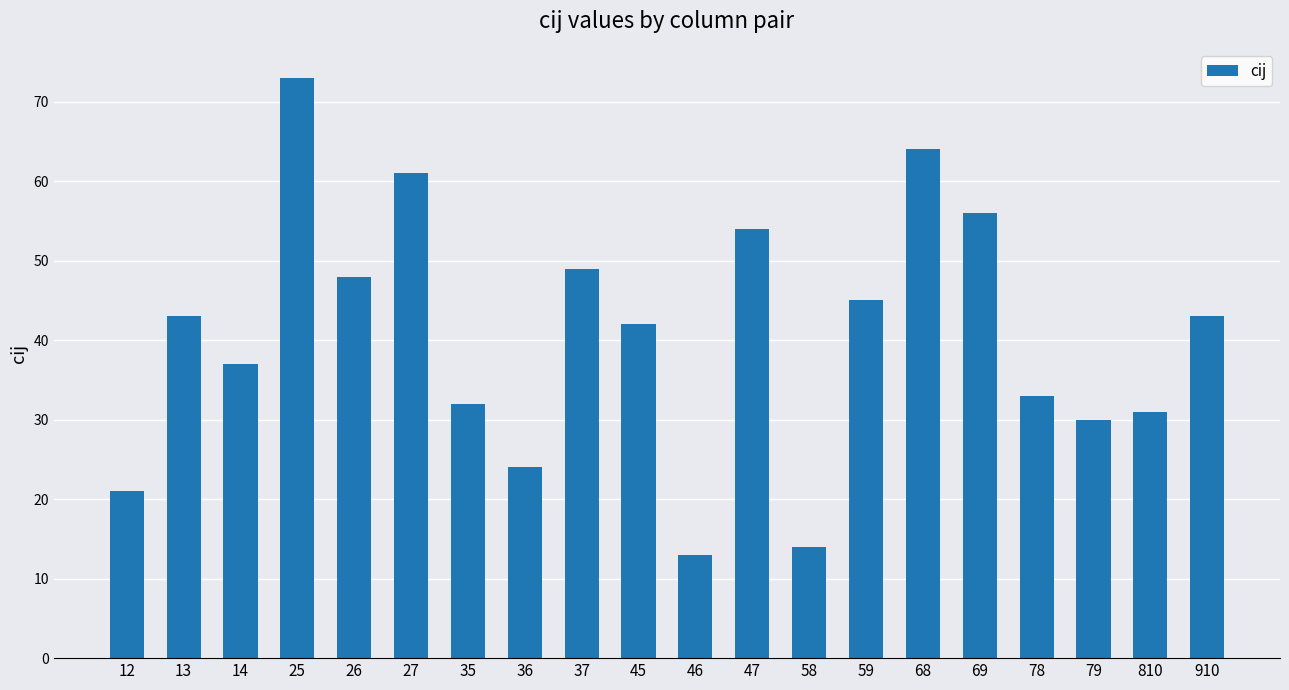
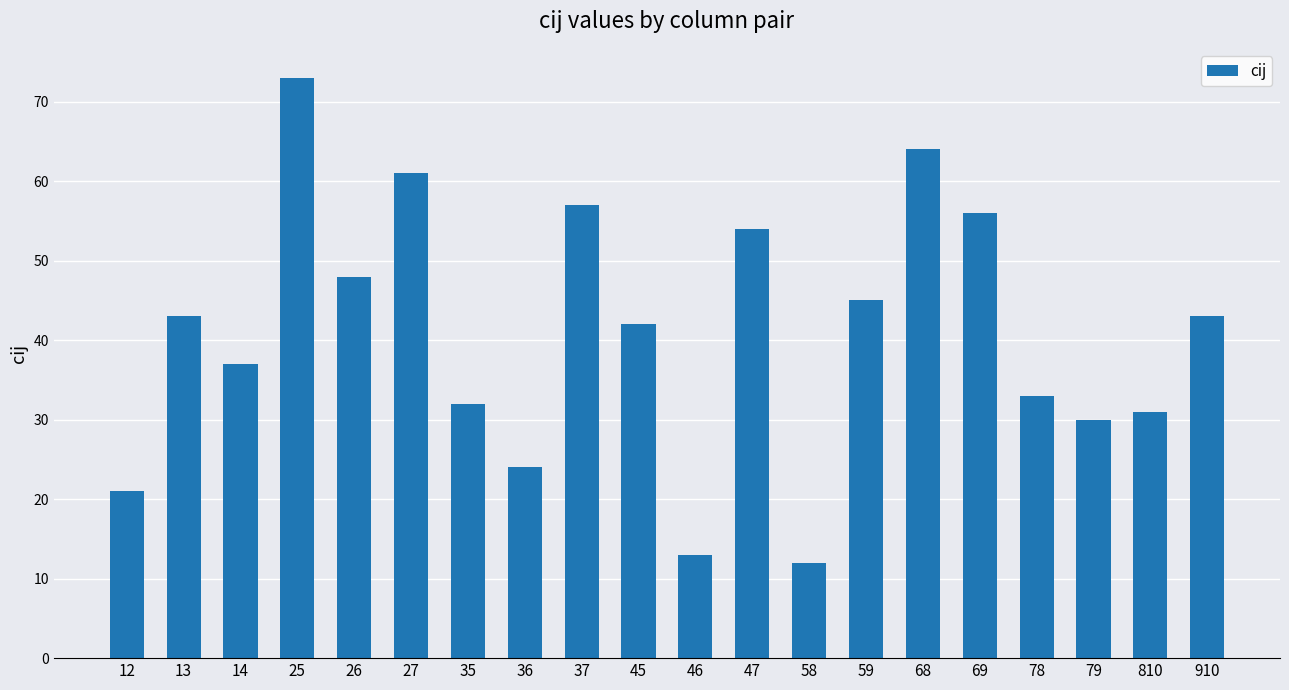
  {
    "12": 21,
    "13": 43,
    "14": 37,
    "25": 73,
    "26": 48,
    "27": 61,
    "35": 32,
    "36": 24,
-   "37": 49,
+   "37": 57,
    "45": 42,
    "46": 13,
    "47": 54,
-   "58": 14,
+   "58": 12,
    "59": 45,
    "68": 64,
    "69": 56,
    "78": 33,
    "79": 30,
    "810": 31,
    "910": 43
  }
